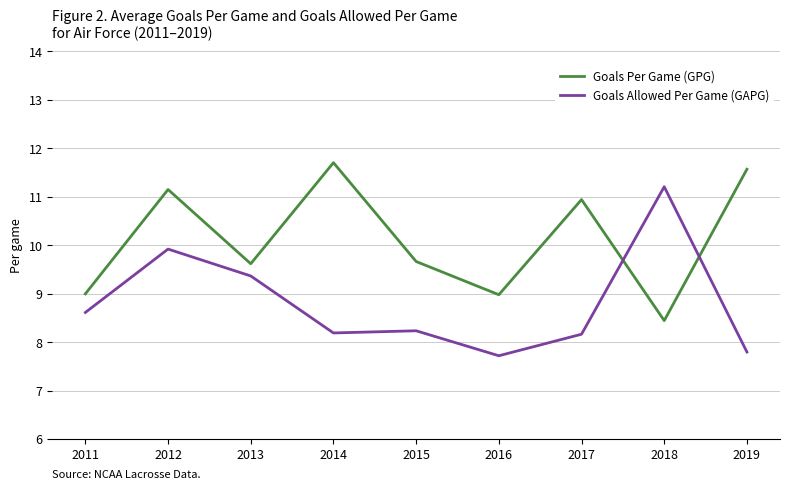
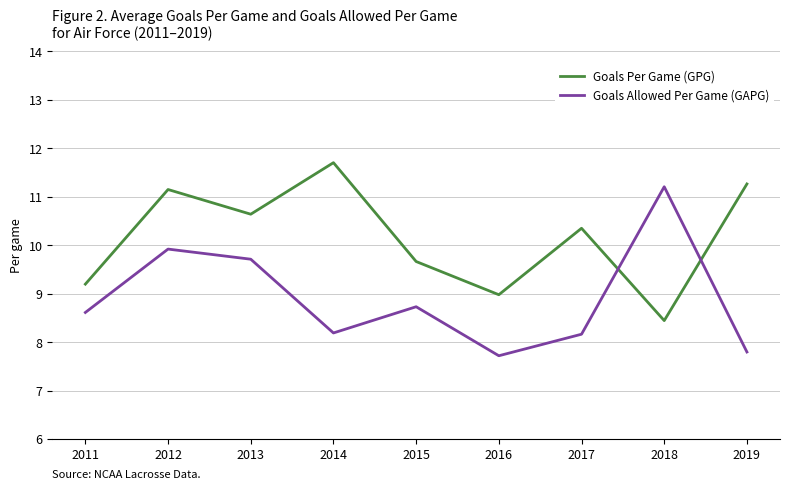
  {
    "Goals Per Game (GPG)": {
-     "2011": 9.0,
+     "2011": 9.2,
      "2012": 11.2,
-     "2013": 9.6,
+     "2013": 10.6,
      "2014": 11.7,
      "2015": 9.7,
      "2016": 9.0,
-     "2017": 10.9,
+     "2017": 10.4,
      "2018": 8.4,
-     "2019": 11.6
+     "2019": 11.3
    },
    "Goals Allowed Per Game (GAPG)": {
      "2011": 8.6,
      "2012": 9.9,
-     "2013": 9.4,
+     "2013": 9.7,
      "2014": 8.2,
-     "2015": 8.2,
+     "2015": 8.7,
      "2016": 7.7,
      "2017": 8.2,
      "2018": 11.2,
      "2019": 7.8
    }
  }
